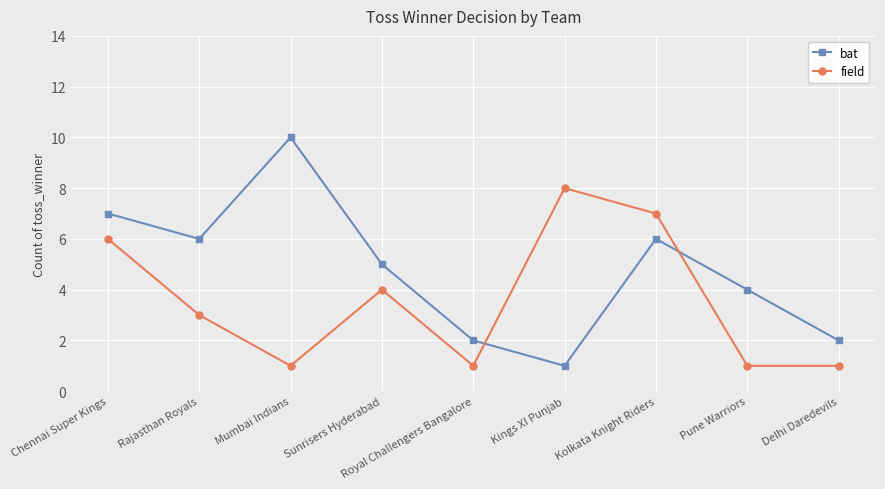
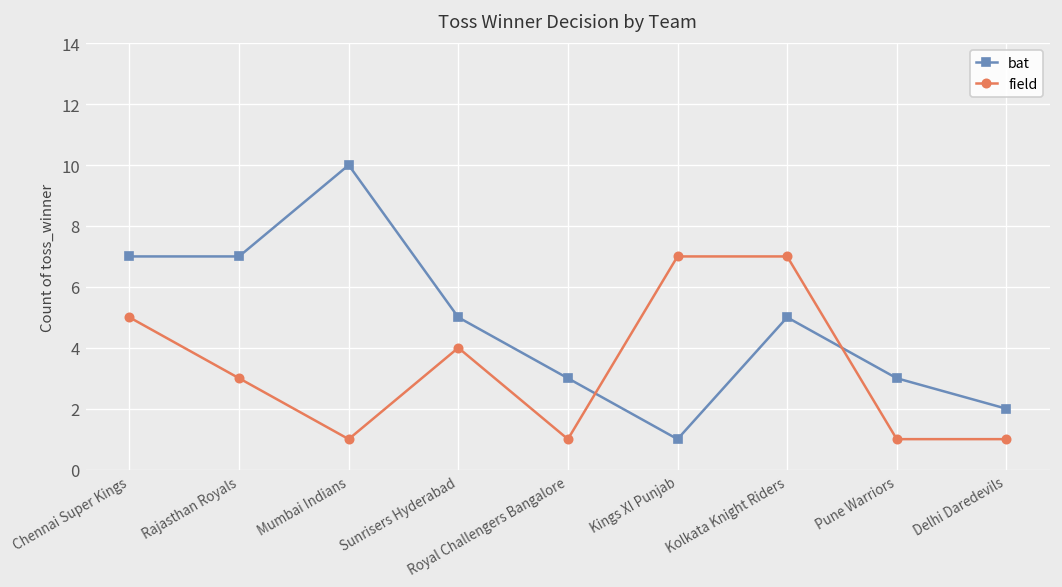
  {
    "bat": {
      "Chennai Super Kings": 7,
-     "Rajasthan Royals": 6,
+     "Rajasthan Royals": 7,
      "Mumbai Indians": 10,
      "Sunrisers Hyderabad": 5,
-     "Royal Challengers Bangalore": 2,
+     "Royal Challengers Bangalore": 3,
      "Kings XI Punjab": 1,
-     "Kolkata Knight Riders": 6,
-     "Pune Warriors": 4,
+     "Kolkata Knight Riders": 5,
+     "Pune Warriors": 3,
      "Delhi Daredevils": 2
    },
    "field": {
-     "Chennai Super Kings": 6,
+     "Chennai Super Kings": 5,
      "Rajasthan Royals": 3,
      "Mumbai Indians": 1,
      "Sunrisers Hyderabad": 4,
      "Royal Challengers Bangalore": 1,
-     "Kings XI Punjab": 8,
+     "Kings XI Punjab": 7,
      "Kolkata Knight Riders": 7,
      "Pune Warriors": 1,
      "Delhi Daredevils": 1
    }
  }
